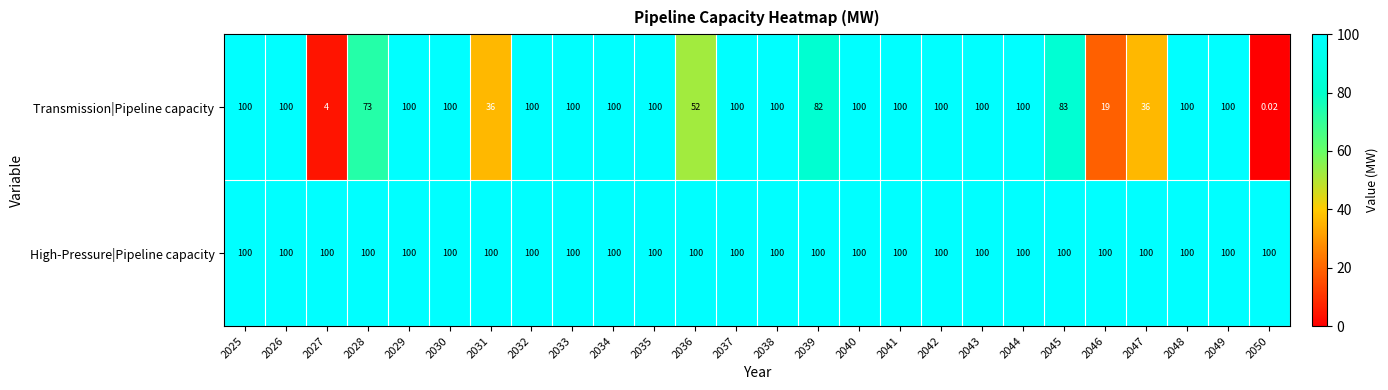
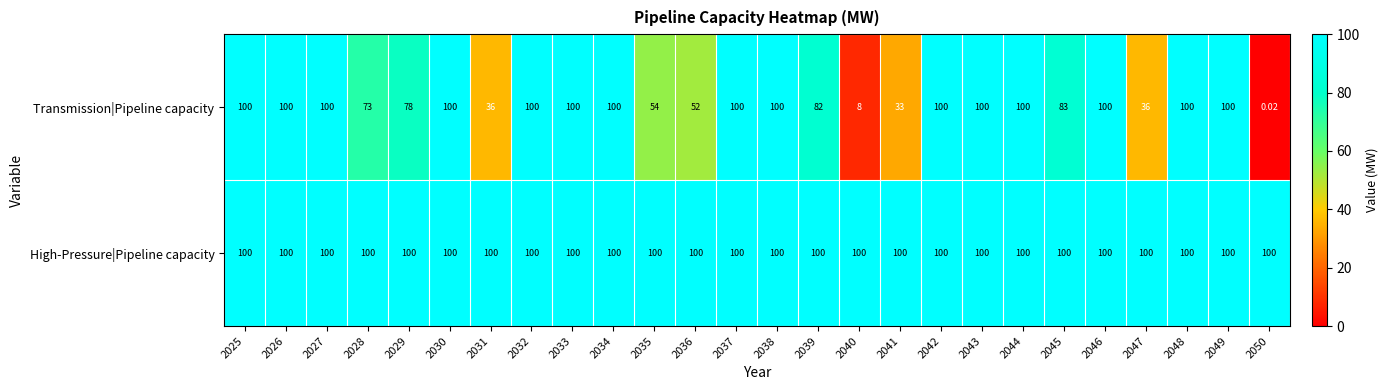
  {
    "Transmission|Pipeline capacity": {
      "2025": 100,
      "2026": 100,
-     "2027": 4,
+     "2027": 100,
      "2028": 73,
-     "2029": 100,
+     "2029": 78,
      "2030": 100,
      "2031": 36,
      "2032": 100,
      "2033": 100,
      "2034": 100,
-     "2035": 100,
+     "2035": 54,
      "2036": 52,
      "2037": 100,
      "2038": 100,
      "2039": 82,
-     "2040": 100,
-     "2041": 100,
+     "2040": 8,
+     "2041": 33,
      "2042": 100,
      "2043": 100,
      "2044": 100,
      "2045": 83,
-     "2046": 19,
+     "2046": 100,
      "2047": 36,
      "2048": 100,
      "2049": 100,
      "2050": 0.02
    },
    "High-Pressure|Pipeline capacity": {
      "2025": 100,
      "2026": 100,
      "2027": 100,
      "2028": 100,
      "2029": 100,
      "2030": 100,
      "2031": 100,
      "2032": 100,
      "2033": 100,
      "2034": 100,
      "2035": 100,
      "2036": 100,
      "2037": 100,
      "2038": 100,
      "2039": 100,
      "2040": 100,
      "2041": 100,
      "2042": 100,
      "2043": 100,
      "2044": 100,
      "2045": 100,
      "2046": 100,
      "2047": 100,
      "2048": 100,
      "2049": 100,
      "2050": 100
    }
  }
